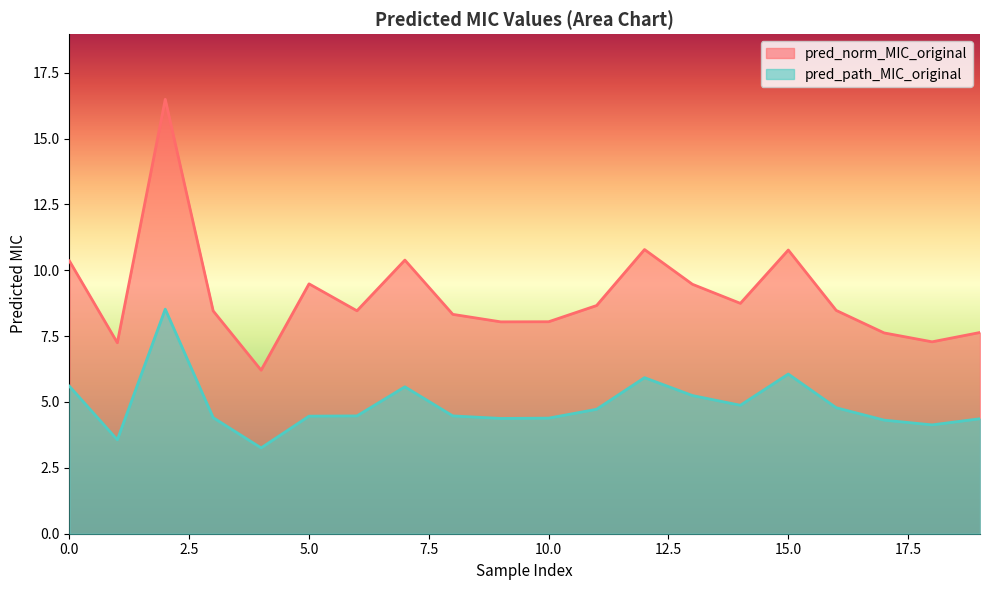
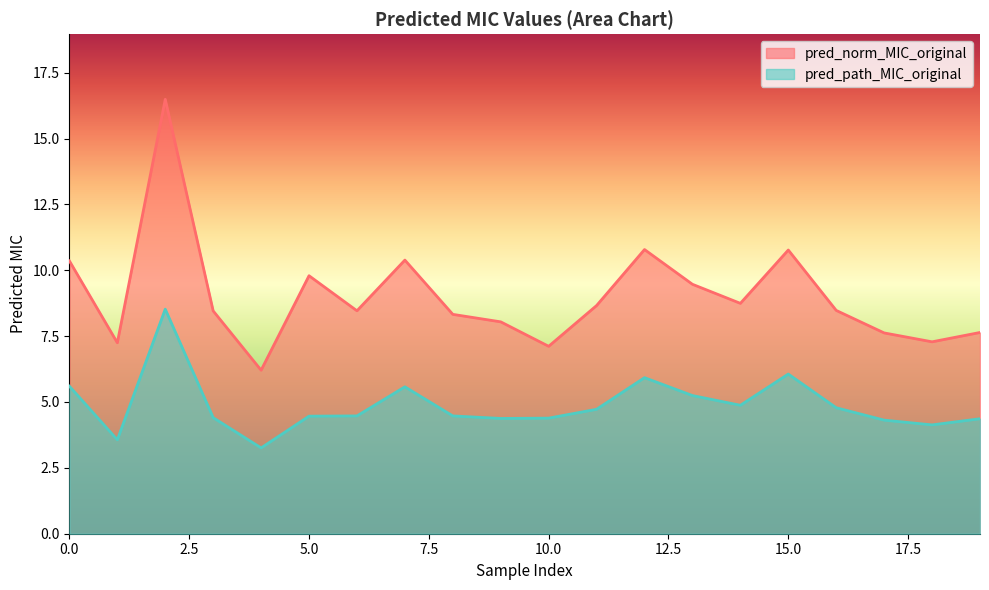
  {
    "pred_norm_MIC_original": {
      "0.0": 10.4,
-     "5.0": 9.5,
-     "10.0": 8.0,
+     "5.0": 9.8,
+     "10.0": 7.1,
      "15.0": 10.8
    },
    "pred_path_MIC_original": {
      "0.0": 5.6,
      "5.0": 4.5,
      "10.0": 4.4,
      "15.0": 6.1
    }
  }
